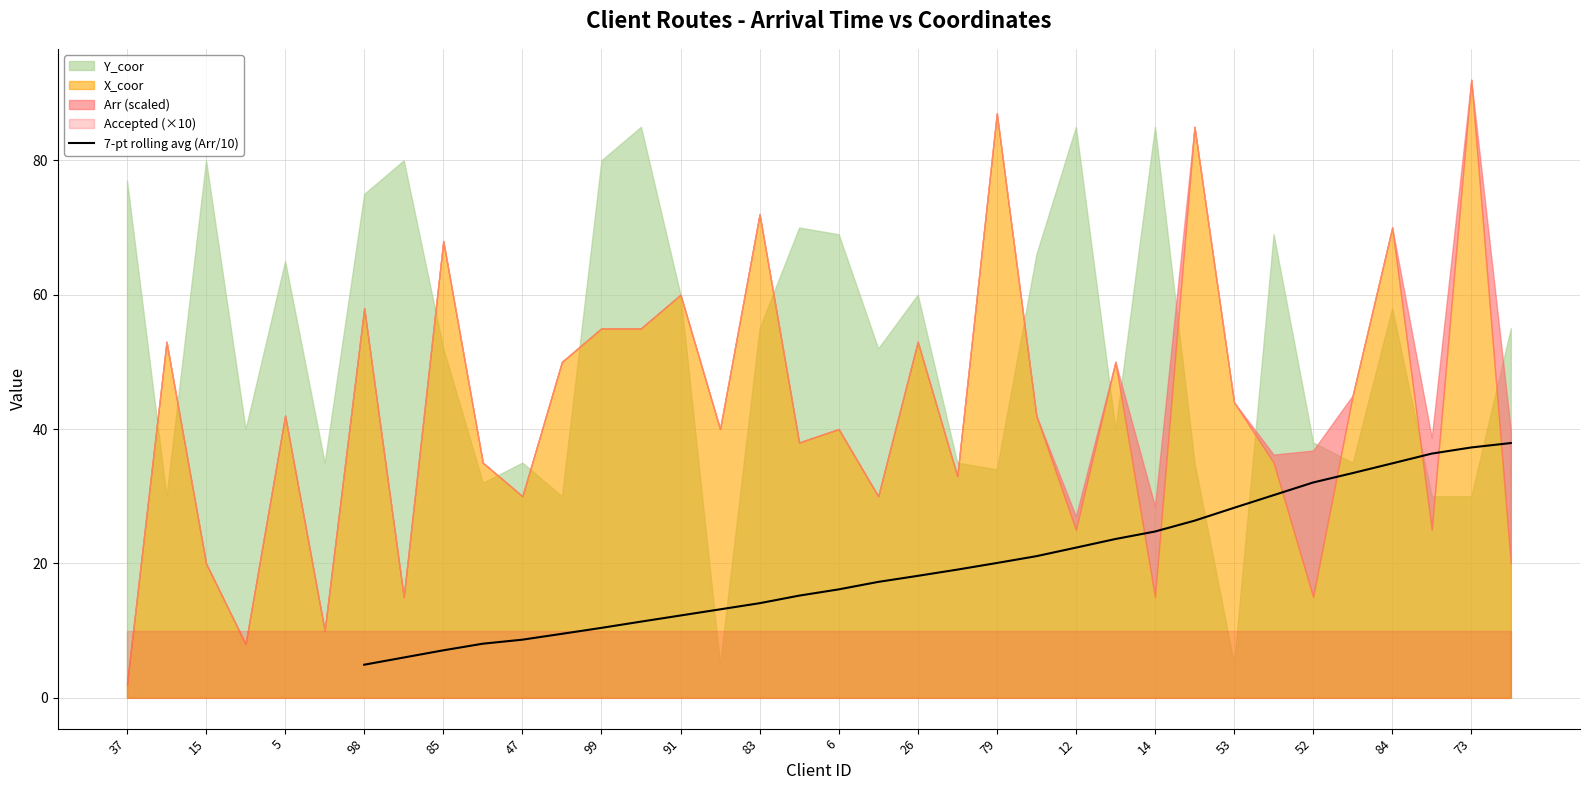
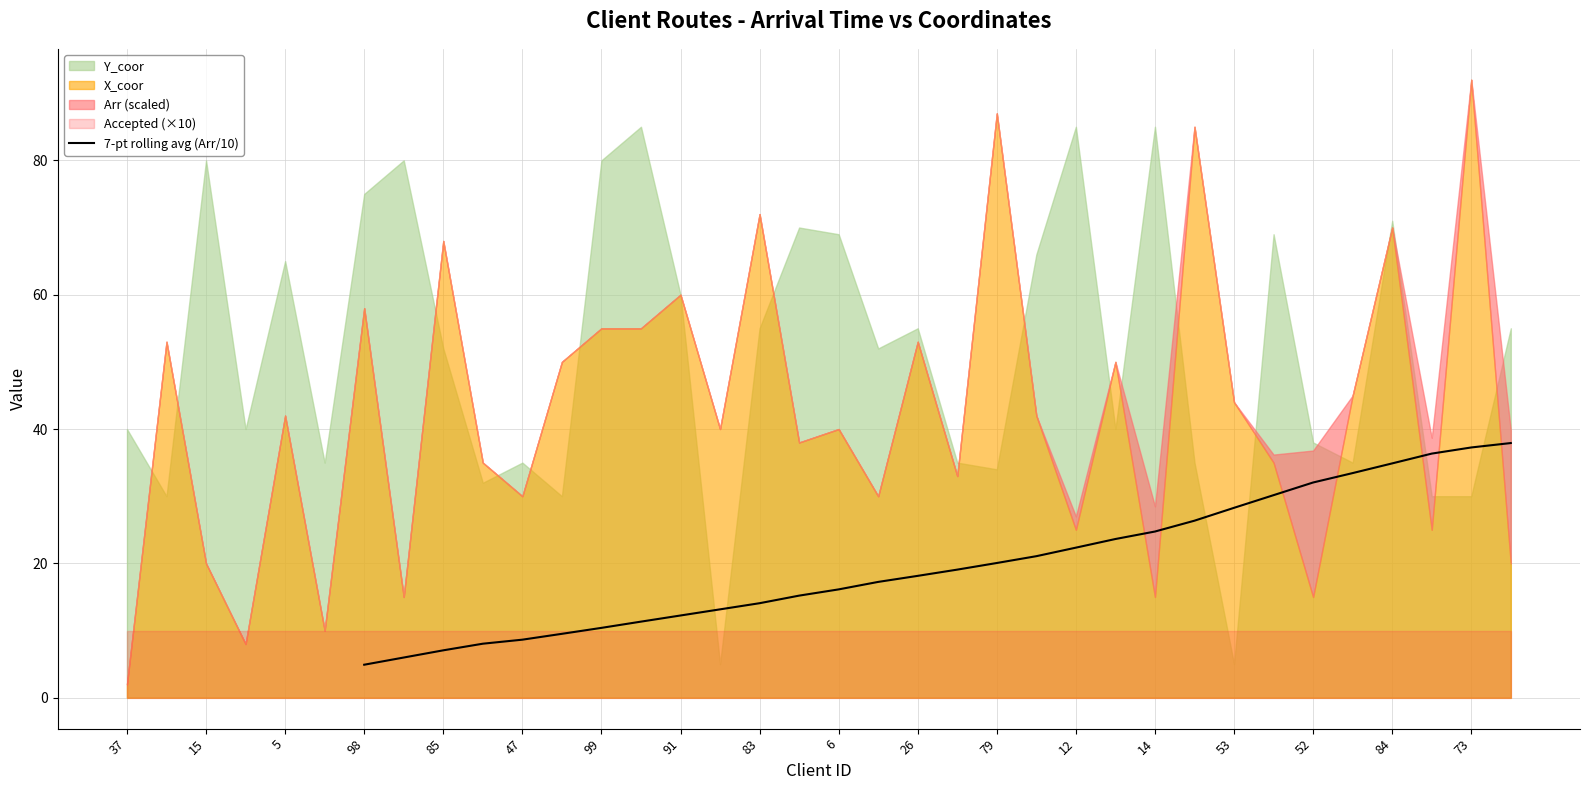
  {
    "Y_coor": {
-     "37": 77,
+     "37": 40,
      "98": 75,
      "85": 52,
      "47": 35,
      "99": 80,
      "83": 55,
      "6": 69,
-     "26": 60,
+     "26": 55,
      "79": 34,
      "12": 85,
      "14": 85,
      "53": 5,
      "52": 38,
-     "84": 58,
+     "84": 71,
      "73": 30
    },
    "7-pt rolling avg (Arr/10)": {
      "98": 5,
      "85": 7,
      "47": 9,
      "99": 10,
      "91": 12,
      "83": 14,
      "6": 16,
      "26": 18,
      "79": 20,
      "12": 22,
      "14": 25,
      "53": 28,
      "52": 32,
      "84": 35,
      "73": 37
    },
    "X_coor": {
      "12": 25,
      "14": 15,
      "52": 15
    }
  }
